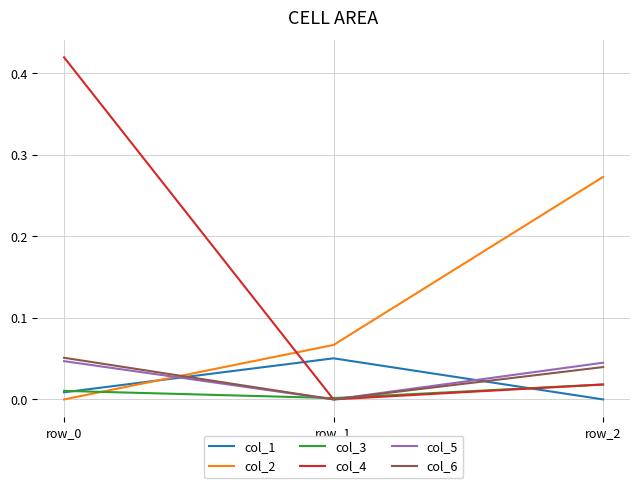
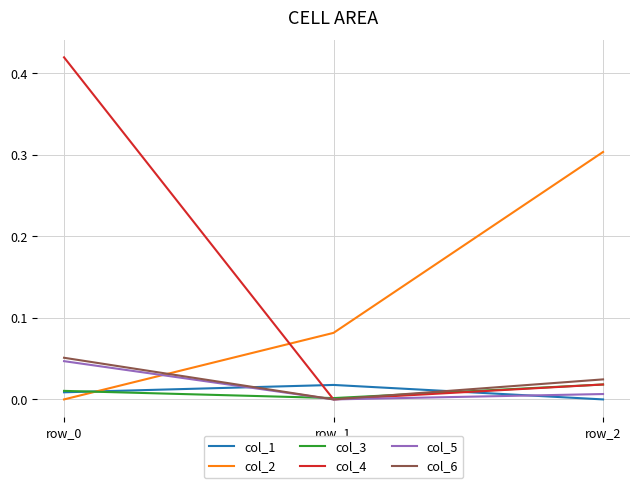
  {
    "col_1": {
-     "row_1": 0.05,
+     "row_1": 0.02,
      "row_2": 0.00
    },
    "col_2": {
      "row_0": 0.00,
-     "row_1": 0.07,
-     "row_2": 0.27
+     "row_1": 0.08,
+     "row_2": 0.30
    },
    "col_4": {
      "row_0": 0.42
    },
    "col_5": {
      "row_0": 0.05,
-     "row_2": 0.04
+     "row_2": 0.01
    },
    "col_6": {
      "row_0": 0.05,
-     "row_2": 0.04
+     "row_2": 0.02
    }
  }
